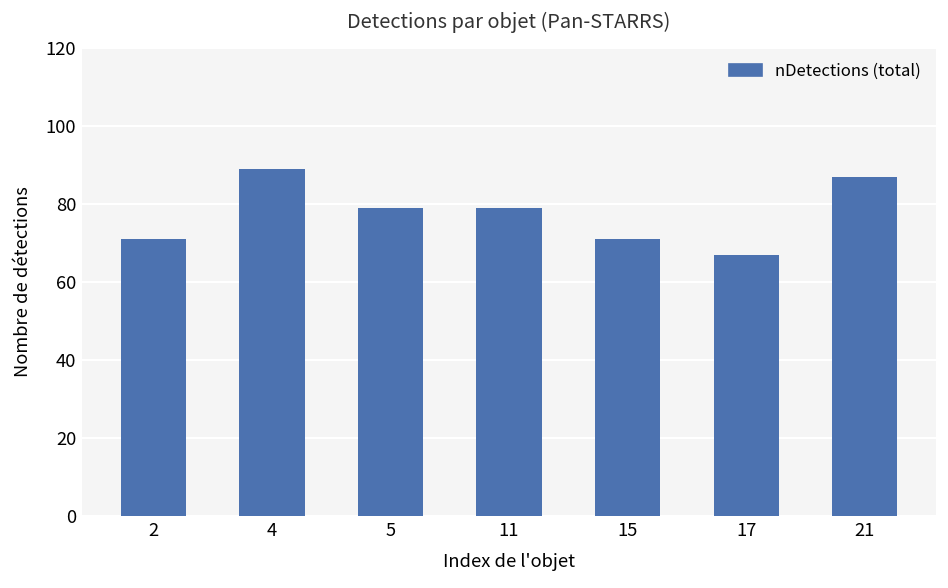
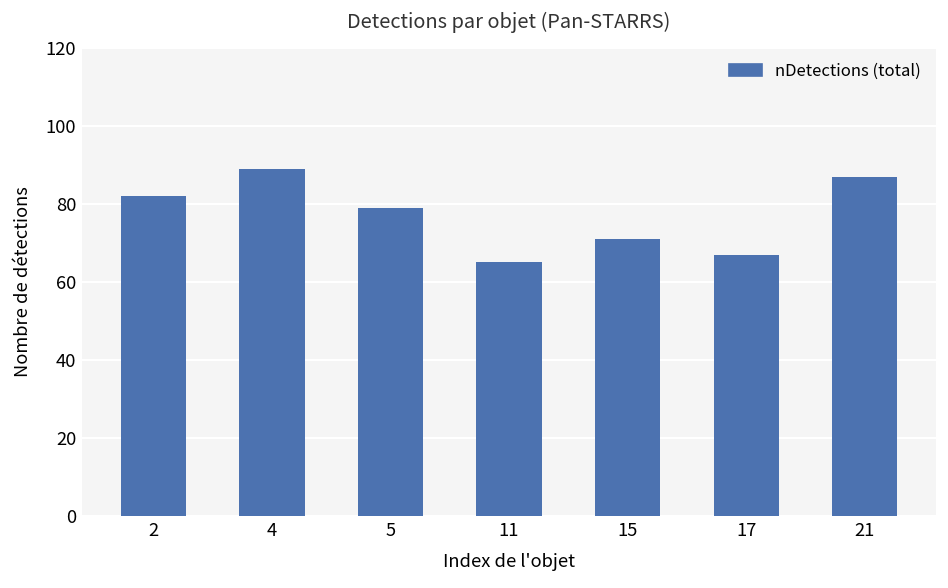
  {
-   "2": 71,
+   "2": 82,
    "4": 89,
    "5": 79,
-   "11": 79,
+   "11": 65,
    "15": 71,
    "17": 67,
    "21": 87
  }
